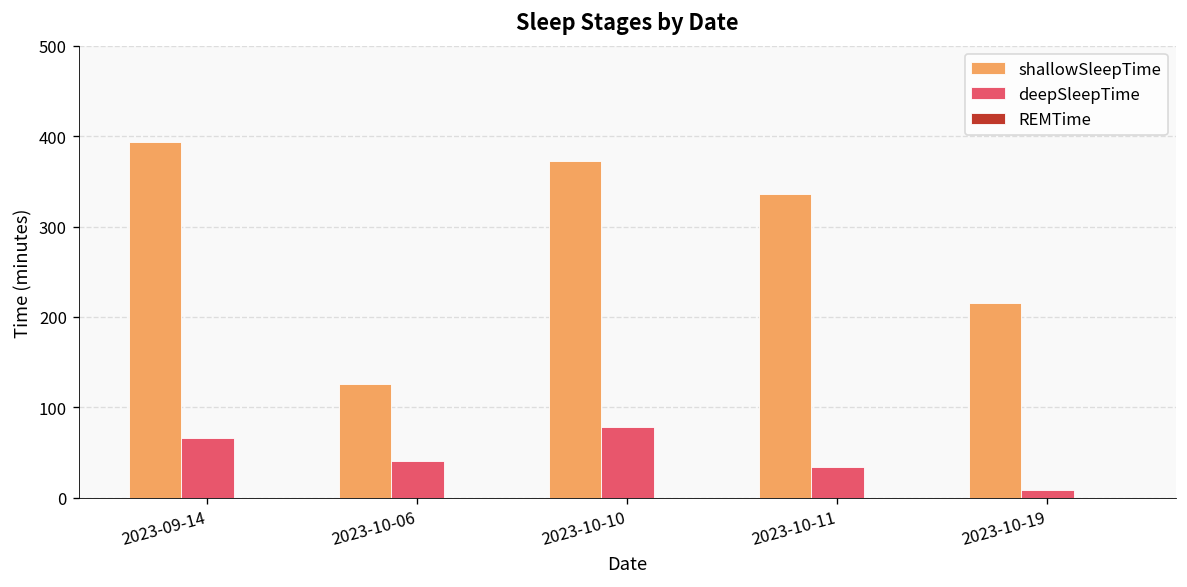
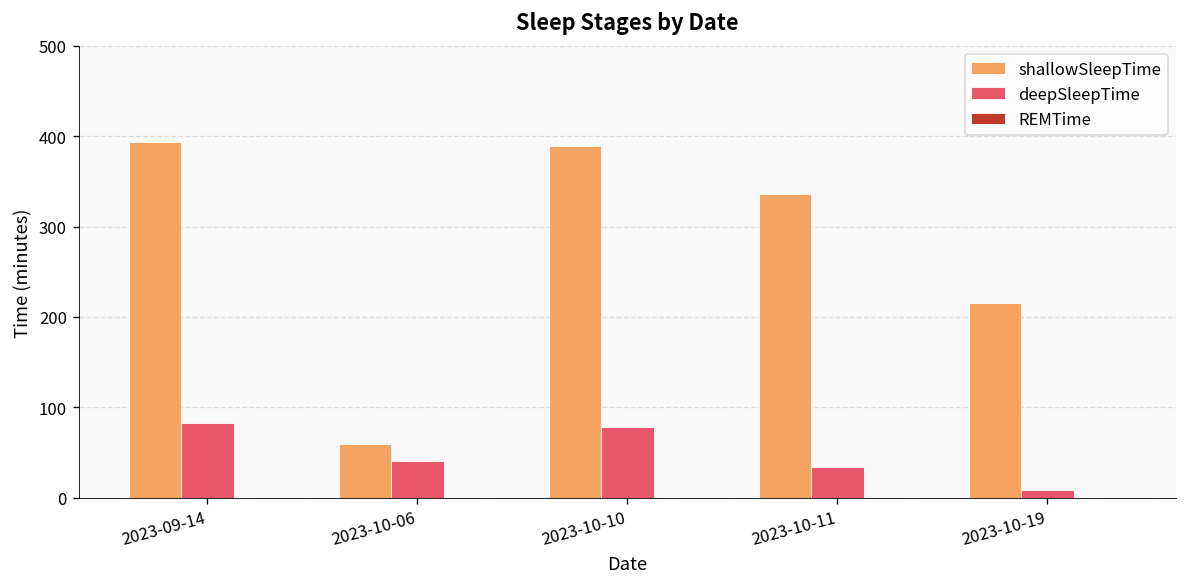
  {
    "shallowSleepTime": {
      "2023-09-14": 390,
-     "2023-10-06": 130,
-     "2023-10-10": 370,
+     "2023-10-06": 60,
+     "2023-10-10": 390,
      "2023-10-11": 340,
      "2023-10-19": 220
    },
    "deepSleepTime": {
-     "2023-09-14": 70,
+     "2023-09-14": 80,
      "2023-10-06": 40,
      "2023-10-10": 80,
      "2023-10-11": 30,
      "2023-10-19": 10
    },
    "REMTime": {
      "2023-09-14": 0,
      "2023-10-06": 0,
      "2023-10-10": 0,
      "2023-10-11": 0,
      "2023-10-19": 0
    }
  }
